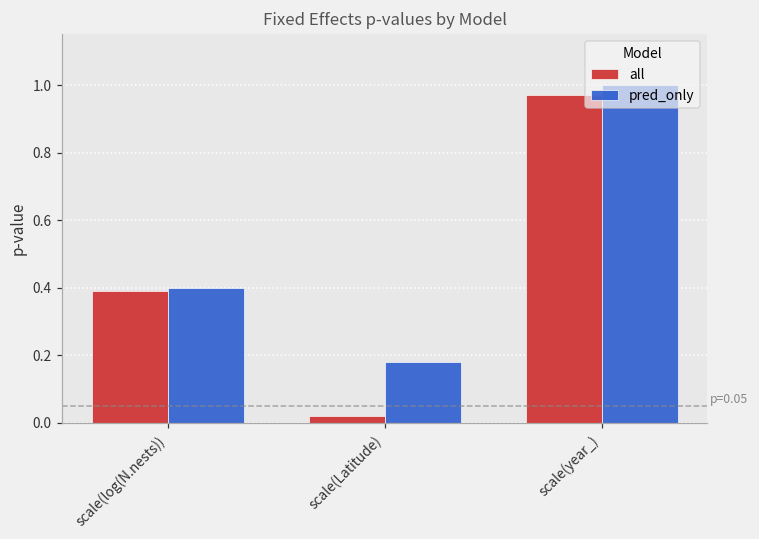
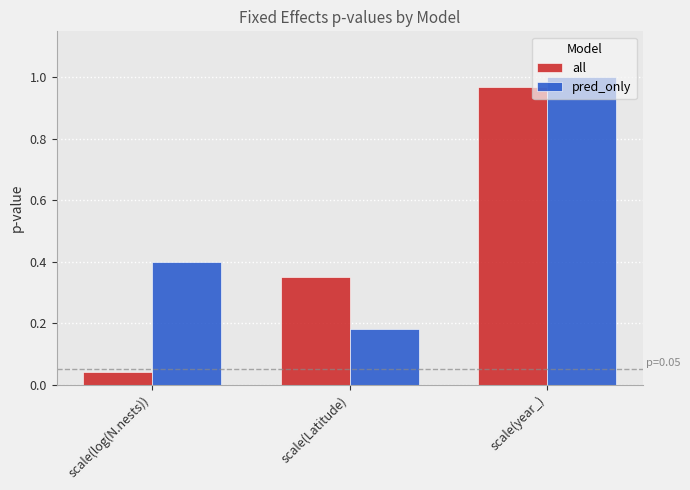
  {
    "all": {
-     "scale(log(N.nests))": 0.39,
-     "scale(Latitude)": 0.02,
+     "scale(log(N.nests))": 0.04,
+     "scale(Latitude)": 0.35,
      "scale(year_)": 0.97
    },
    "pred_only": {
      "scale(log(N.nests))": 0.40,
      "scale(Latitude)": 0.18
    }
  }
